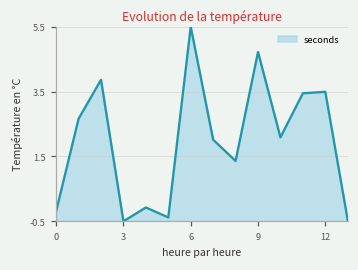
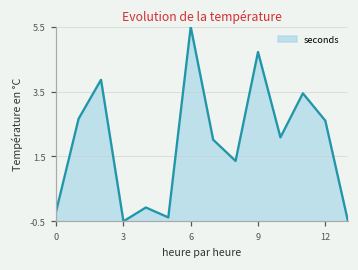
  {
    "0": -0.2,
    "3": -0.5,
    "6": 5.5,
    "9": 4.7,
-   "12": 3.5
+   "12": 2.6
  }
